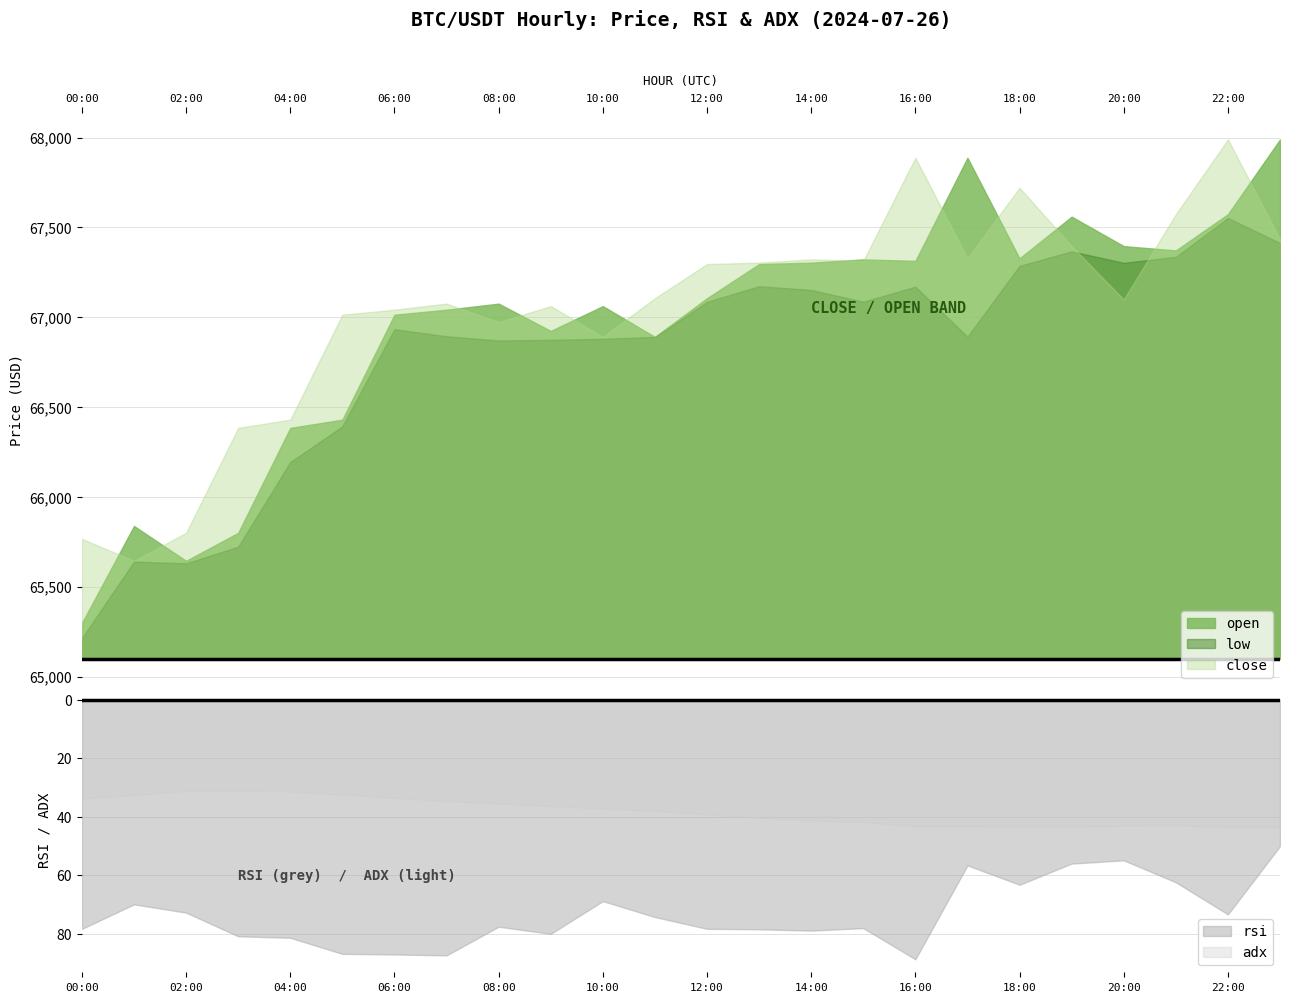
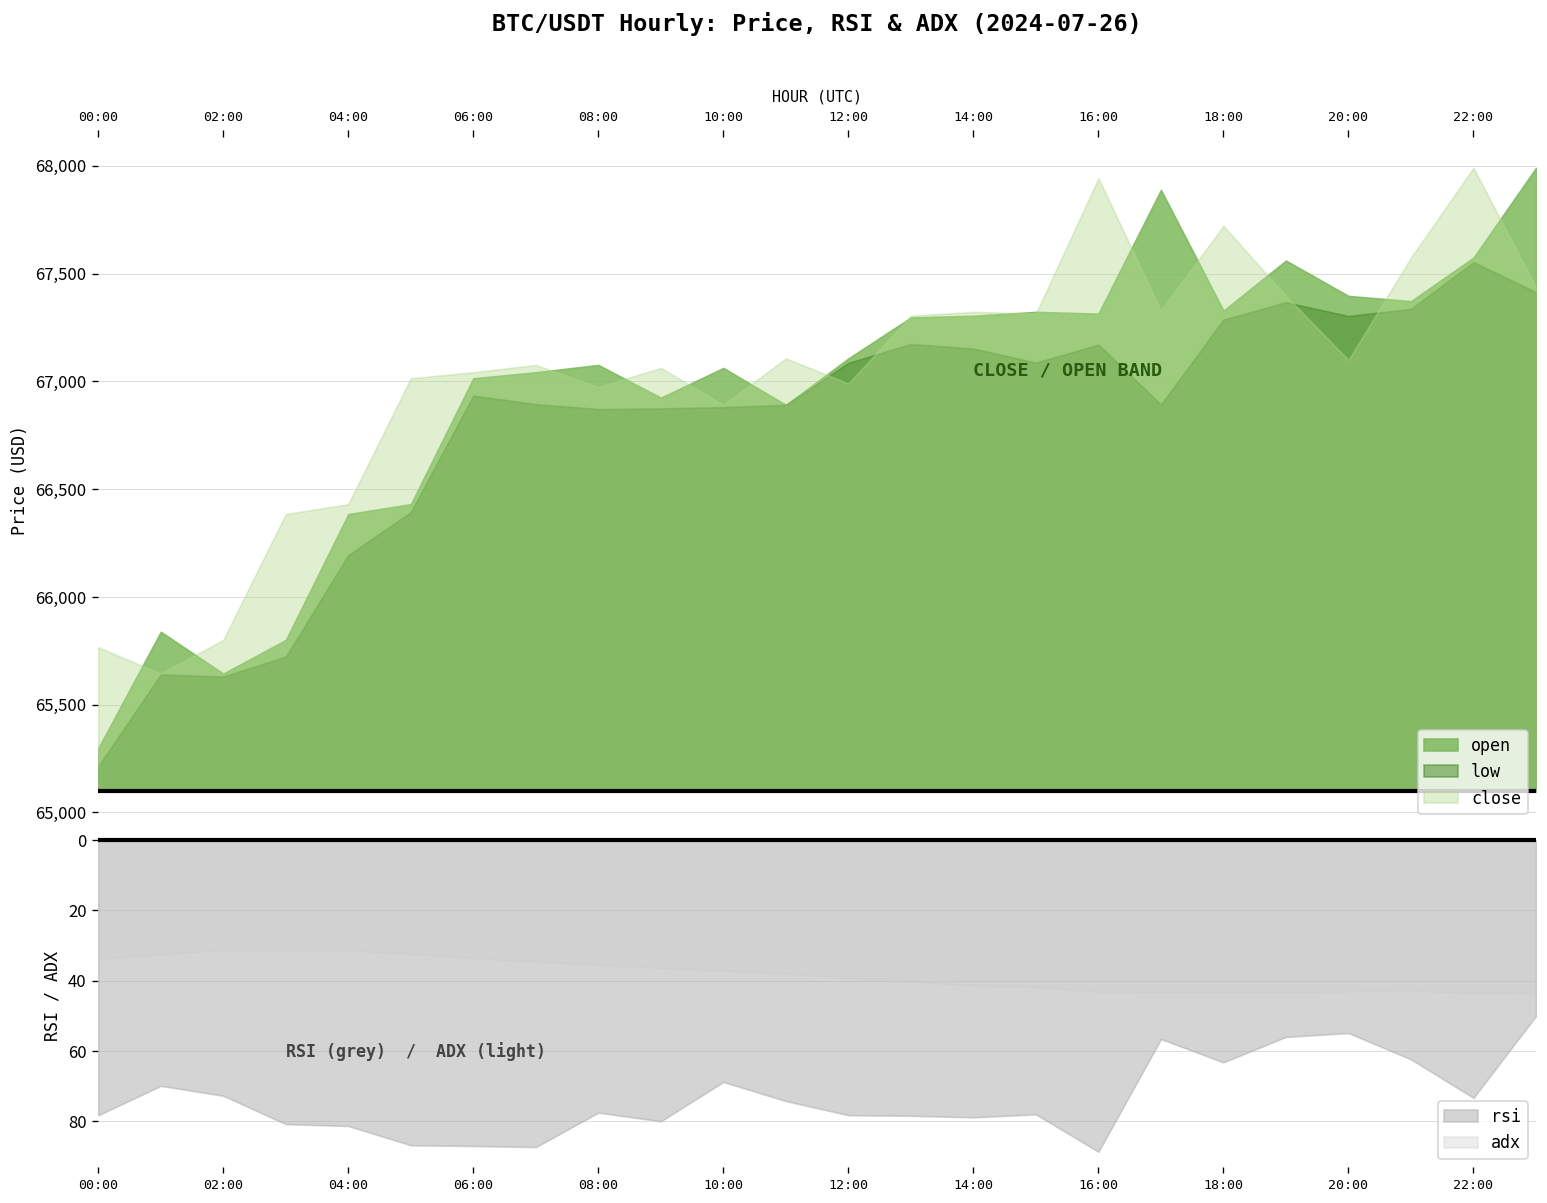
  {
    "BTC/USDT Hourly: Price, RSI & ADX (2024-07-26)": {
      "close": {
        "00:00": "65,770",
        "02:00": "65,800",
        "04:00": "66,430",
        "06:00": "67,040",
        "08:00": "66,970",
-       "12:00": "67,300",
+       "12:00": "66,990",
        "14:00": "67,320",
-       "16:00": "67,890",
+       "16:00": "67,940",
        "18:00": "67,720",
        "20:00": "67,100",
        "22:00": "67,990"
      }
    }
  }
